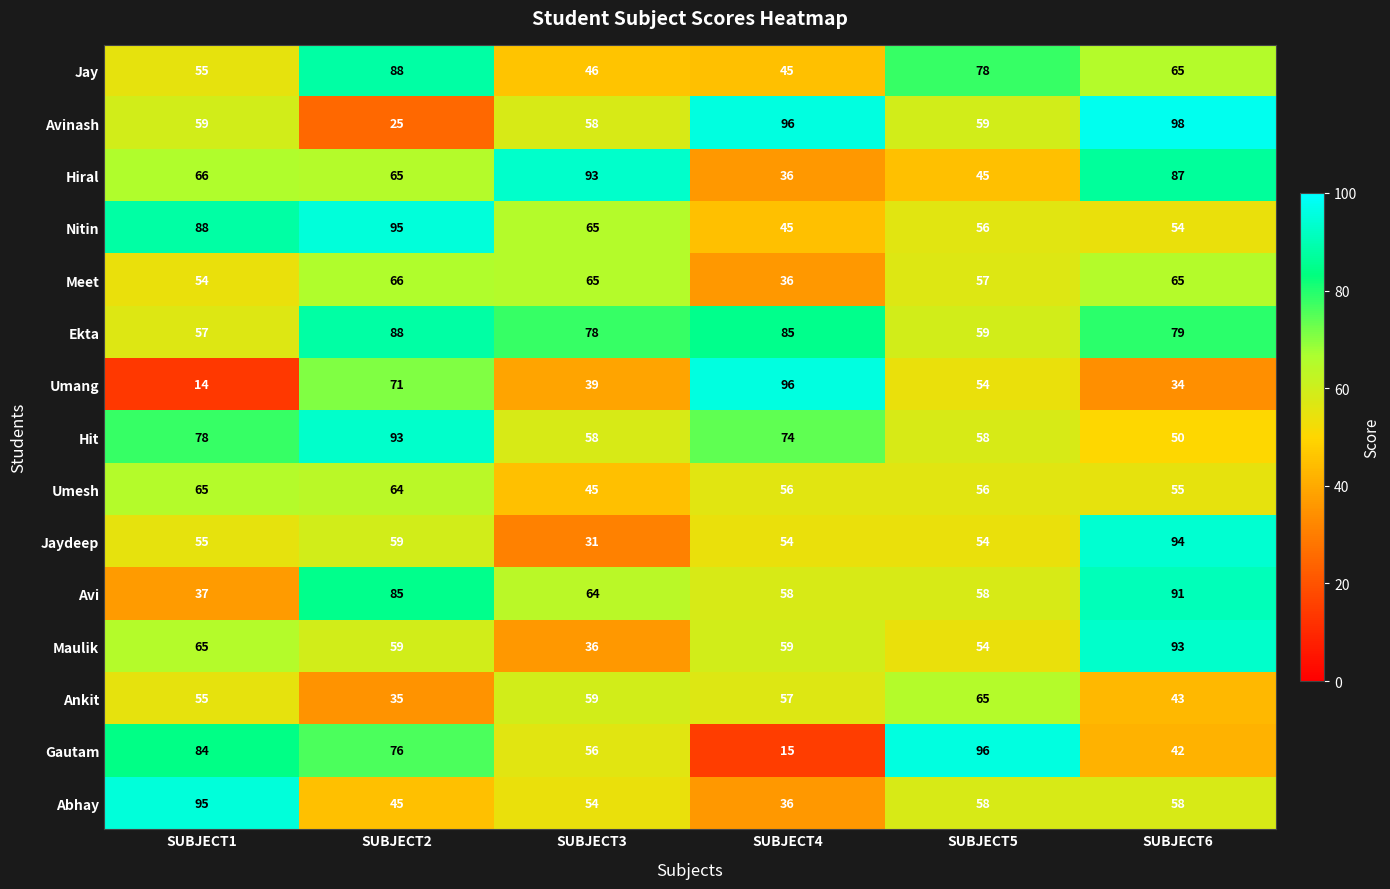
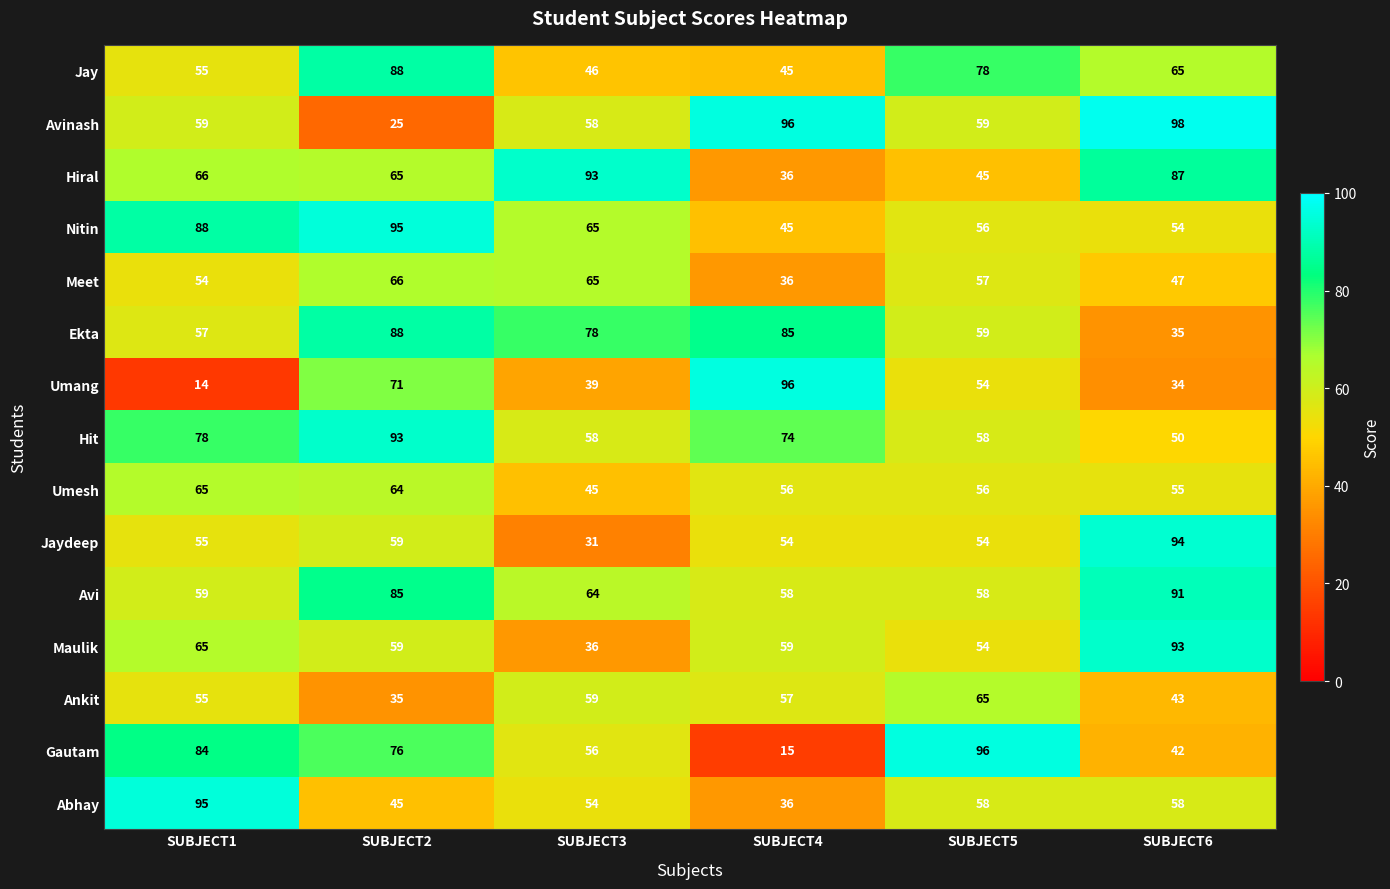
  {
    "Jay": {
      "SUBJECT1": 55,
      "SUBJECT2": 88,
      "SUBJECT3": 46,
      "SUBJECT4": 45,
      "SUBJECT5": 78,
      "SUBJECT6": 65
    },
    "Avinash": {
      "SUBJECT1": 59,
      "SUBJECT2": 25,
      "SUBJECT3": 58,
      "SUBJECT4": 96,
      "SUBJECT5": 59,
      "SUBJECT6": 98
    },
    "Hiral": {
      "SUBJECT1": 66,
      "SUBJECT2": 65,
      "SUBJECT3": 93,
      "SUBJECT4": 36,
      "SUBJECT5": 45,
      "SUBJECT6": 87
    },
    "Nitin": {
      "SUBJECT1": 88,
      "SUBJECT2": 95,
      "SUBJECT3": 65,
      "SUBJECT4": 45,
      "SUBJECT5": 56,
      "SUBJECT6": 54
    },
    "Meet": {
      "SUBJECT1": 54,
      "SUBJECT2": 66,
      "SUBJECT3": 65,
      "SUBJECT4": 36,
      "SUBJECT5": 57,
-     "SUBJECT6": 65
+     "SUBJECT6": 47
    },
    "Ekta": {
      "SUBJECT1": 57,
      "SUBJECT2": 88,
      "SUBJECT3": 78,
      "SUBJECT4": 85,
      "SUBJECT5": 59,
-     "SUBJECT6": 79
+     "SUBJECT6": 35
    },
    "Umang": {
      "SUBJECT1": 14,
      "SUBJECT2": 71,
      "SUBJECT3": 39,
      "SUBJECT4": 96,
      "SUBJECT5": 54,
      "SUBJECT6": 34
    },
    "Hit": {
      "SUBJECT1": 78,
      "SUBJECT2": 93,
      "SUBJECT3": 58,
      "SUBJECT4": 74,
      "SUBJECT5": 58,
      "SUBJECT6": 50
    },
    "Umesh": {
      "SUBJECT1": 65,
      "SUBJECT2": 64,
      "SUBJECT3": 45,
      "SUBJECT4": 56,
      "SUBJECT5": 56,
      "SUBJECT6": 55
    },
    "Jaydeep": {
      "SUBJECT1": 55,
      "SUBJECT2": 59,
      "SUBJECT3": 31,
      "SUBJECT4": 54,
      "SUBJECT5": 54,
      "SUBJECT6": 94
    },
    "Avi": {
-     "SUBJECT1": 37,
+     "SUBJECT1": 59,
      "SUBJECT2": 85,
      "SUBJECT3": 64,
      "SUBJECT4": 58,
      "SUBJECT5": 58,
      "SUBJECT6": 91
    },
    "Maulik": {
      "SUBJECT1": 65,
      "SUBJECT2": 59,
      "SUBJECT3": 36,
      "SUBJECT4": 59,
      "SUBJECT5": 54,
      "SUBJECT6": 93
    },
    "Ankit": {
      "SUBJECT1": 55,
      "SUBJECT2": 35,
      "SUBJECT3": 59,
      "SUBJECT4": 57,
      "SUBJECT5": 65,
      "SUBJECT6": 43
    },
    "Gautam": {
      "SUBJECT1": 84,
      "SUBJECT2": 76,
      "SUBJECT3": 56,
      "SUBJECT4": 15,
      "SUBJECT5": 96,
      "SUBJECT6": 42
    },
    "Abhay": {
      "SUBJECT1": 95,
      "SUBJECT2": 45,
      "SUBJECT3": 54,
      "SUBJECT4": 36,
      "SUBJECT5": 58,
      "SUBJECT6": 58
    }
  }
